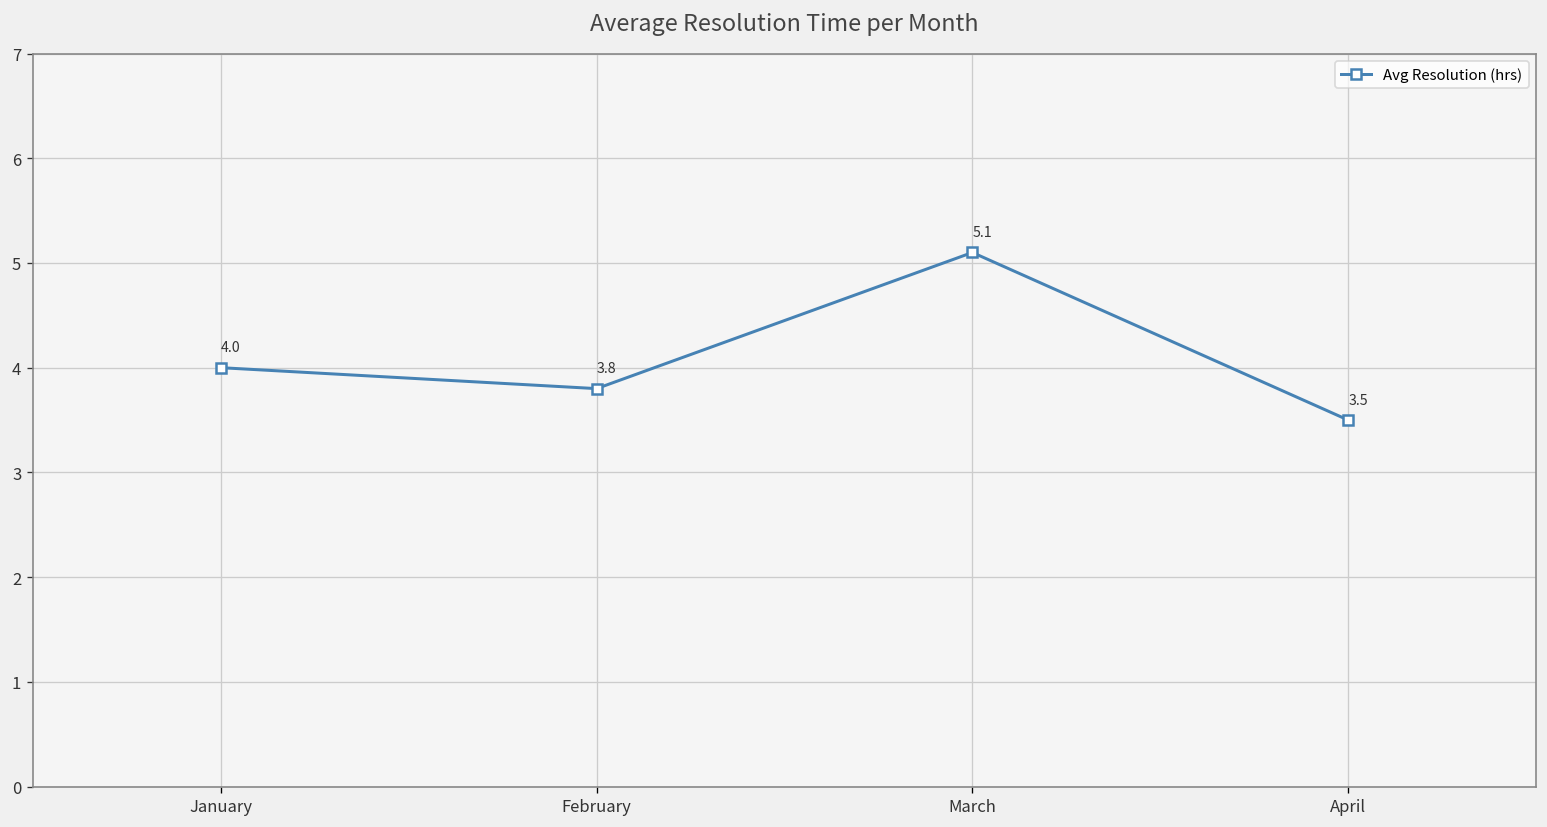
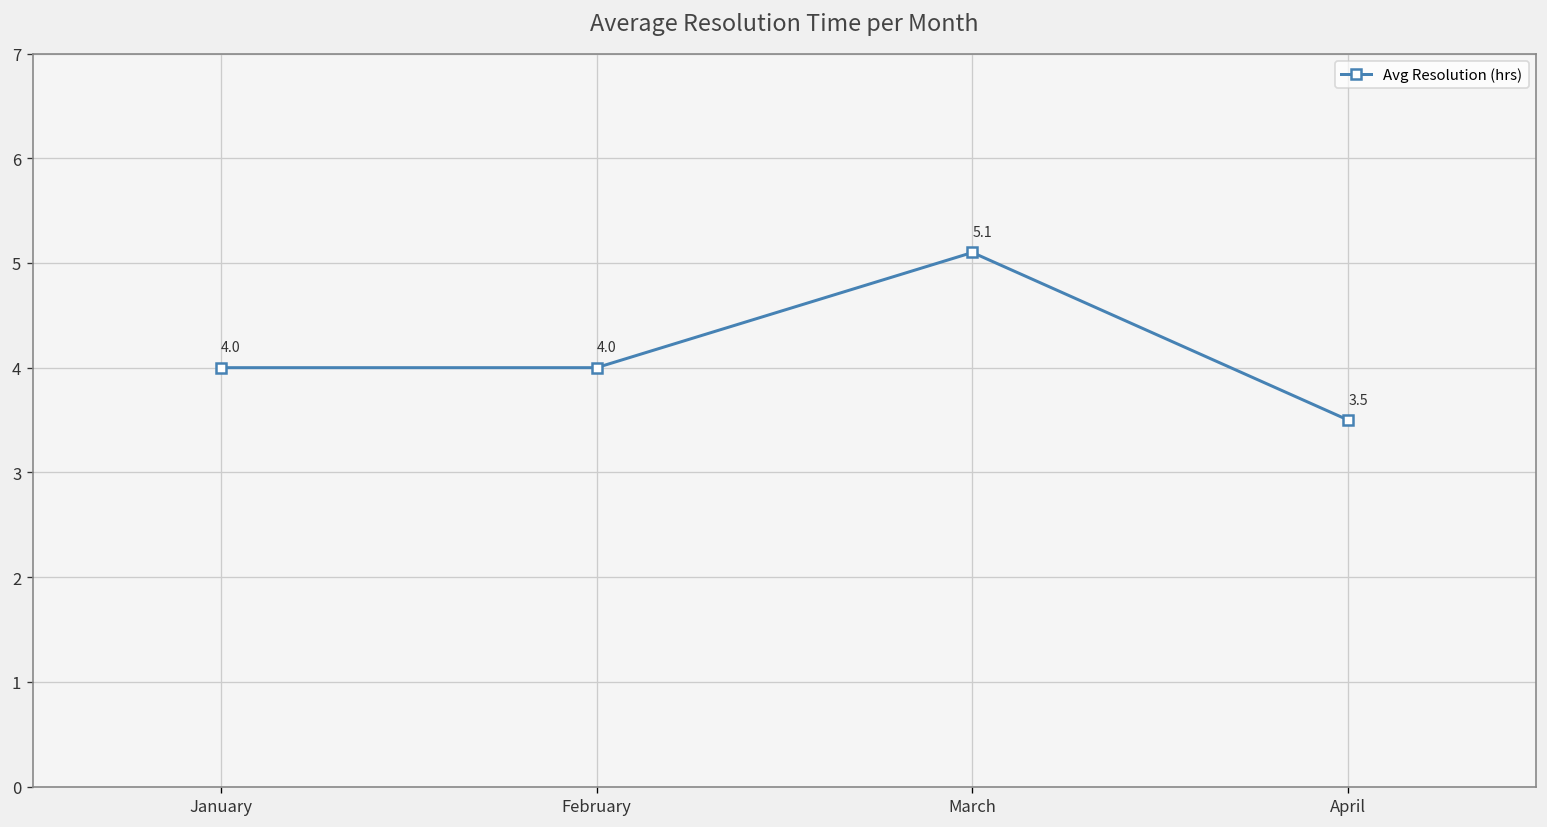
  {
    "January": 4.0,
-   "February": 3.8,
+   "February": 4.0,
    "March": 5.1,
    "April": 3.5
  }
